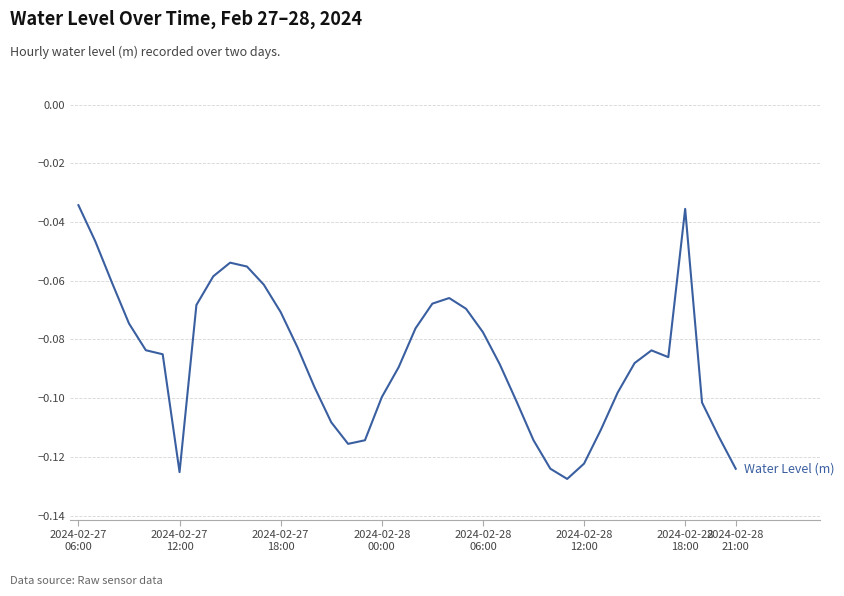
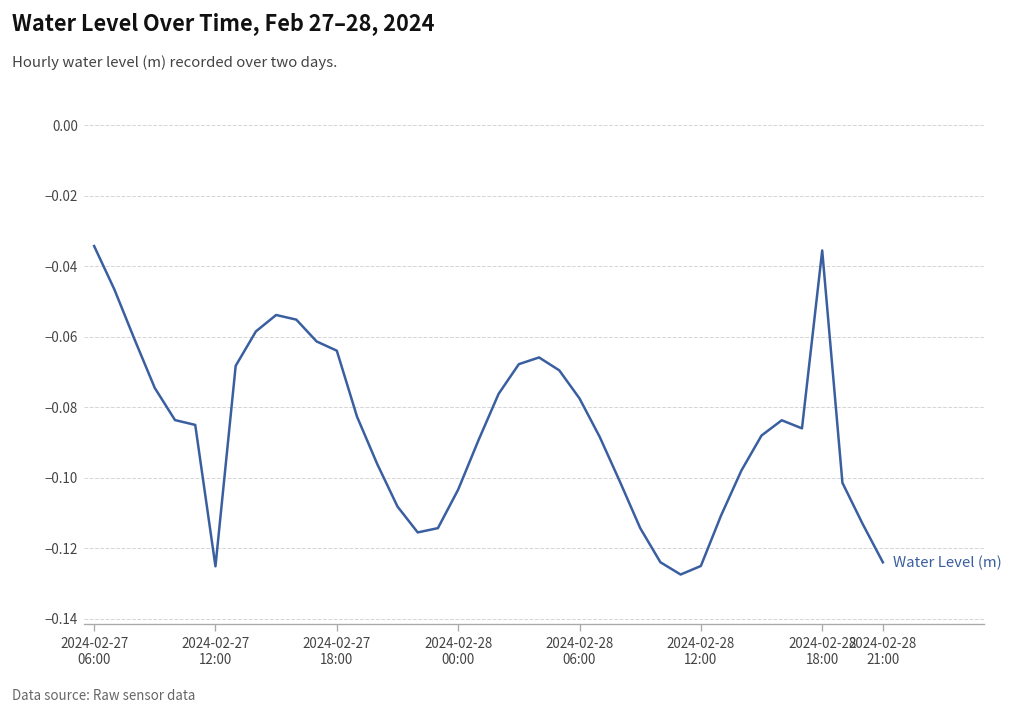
  {
    "2024-02-27 06:00": -0.034,
    "2024-02-27 12:00": -0.125,
-   "2024-02-27 18:00": -0.071,
-   "2024-02-28 00:00": -0.100,
+   "2024-02-27 18:00": -0.064,
+   "2024-02-28 00:00": -0.103,
    "2024-02-28 06:00": -0.078,
-   "2024-02-28 12:00": -0.122,
+   "2024-02-28 12:00": -0.125,
    "2024-02-28 18:00": -0.036,
    "2024-02-28 21:00": -0.124
  }
